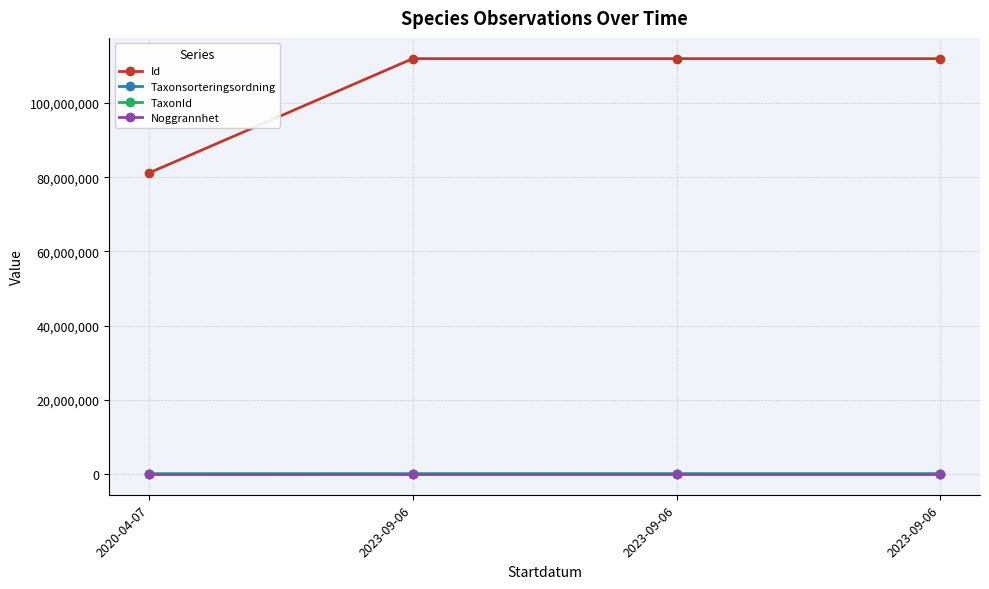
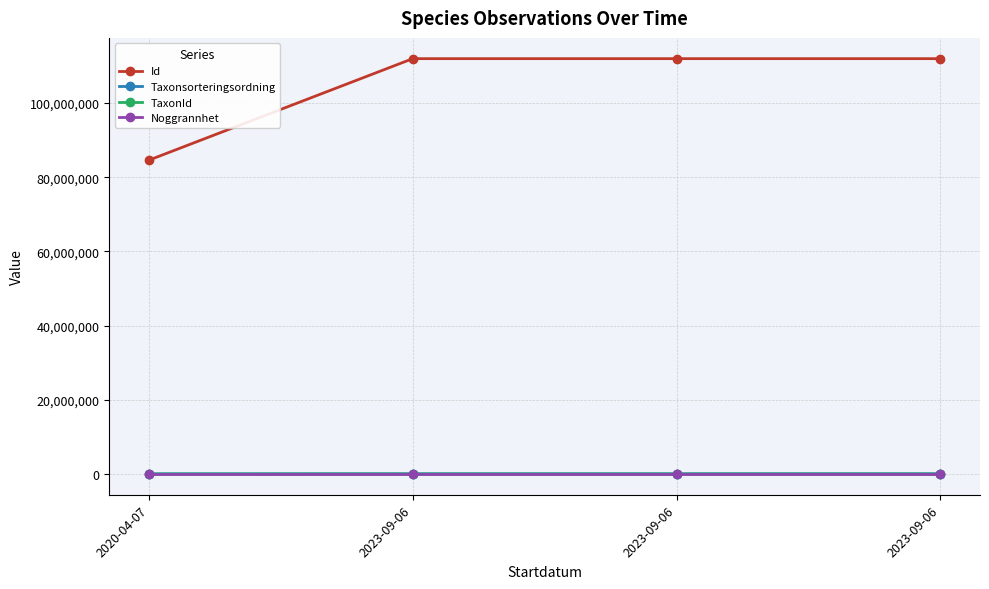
  {
    "Id": {
-     "2020-04-07": "81,000,000"
+     "2020-04-07": "85,000,000"
    },
    "Noggrannhet": {
      "2020-04-07": "0"
    }
  }
